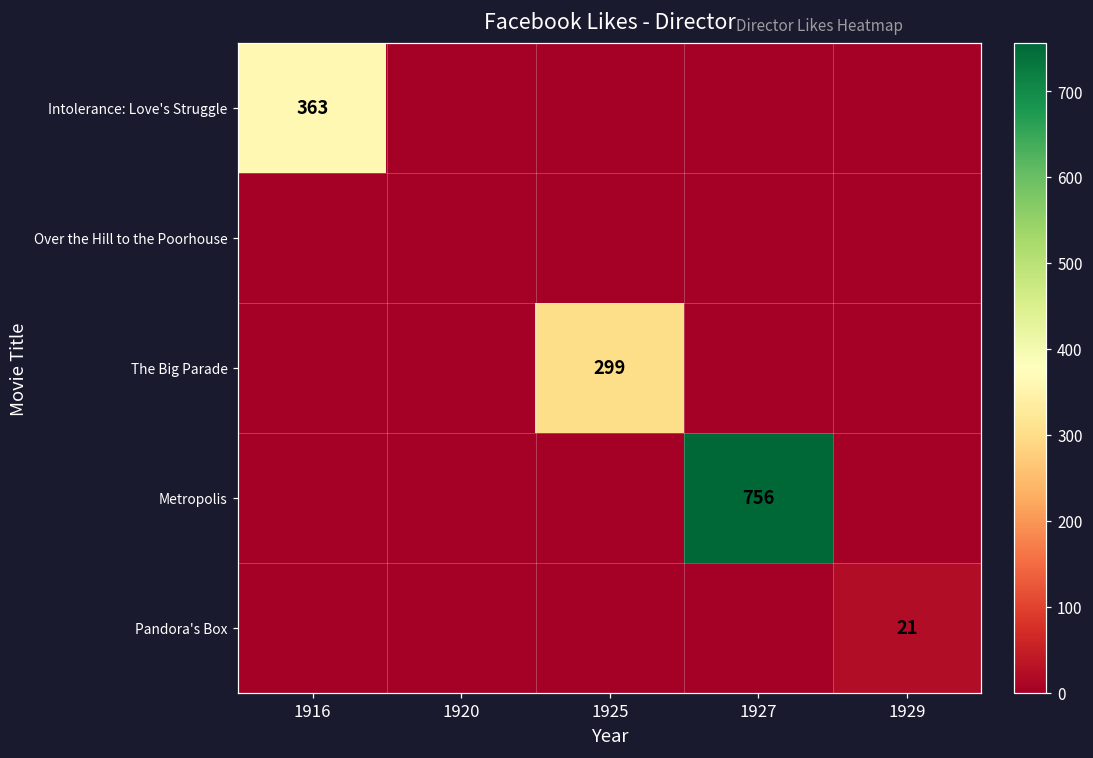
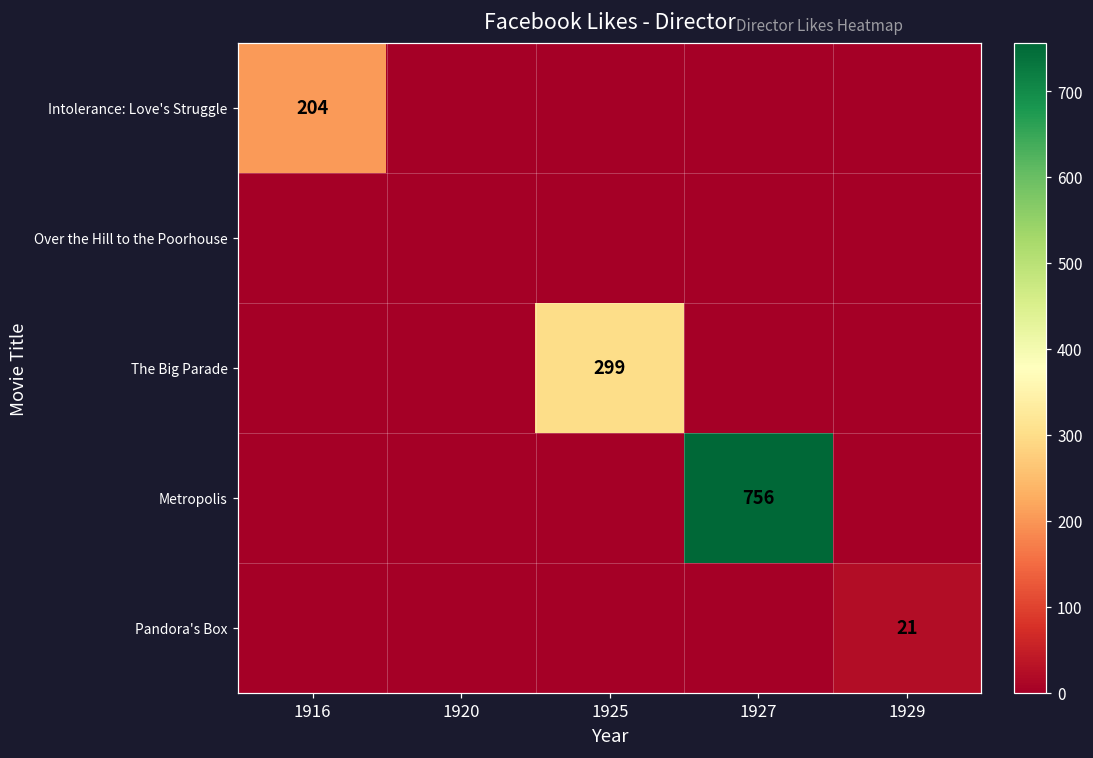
  {
    "Intolerance: Love's Struggle": {
-     "1916": 363
+     "1916": 204
    },
    "The Big Parade": {
      "1925": 299
    },
    "Metropolis": {
      "1927": 756
    },
    "Pandora's Box": {
      "1929": 21
    }
  }
